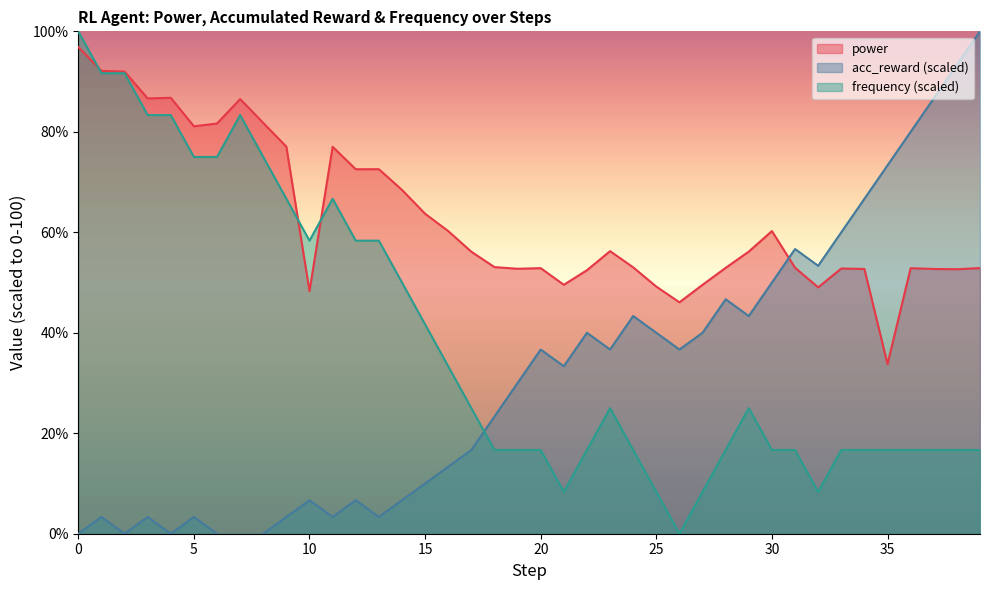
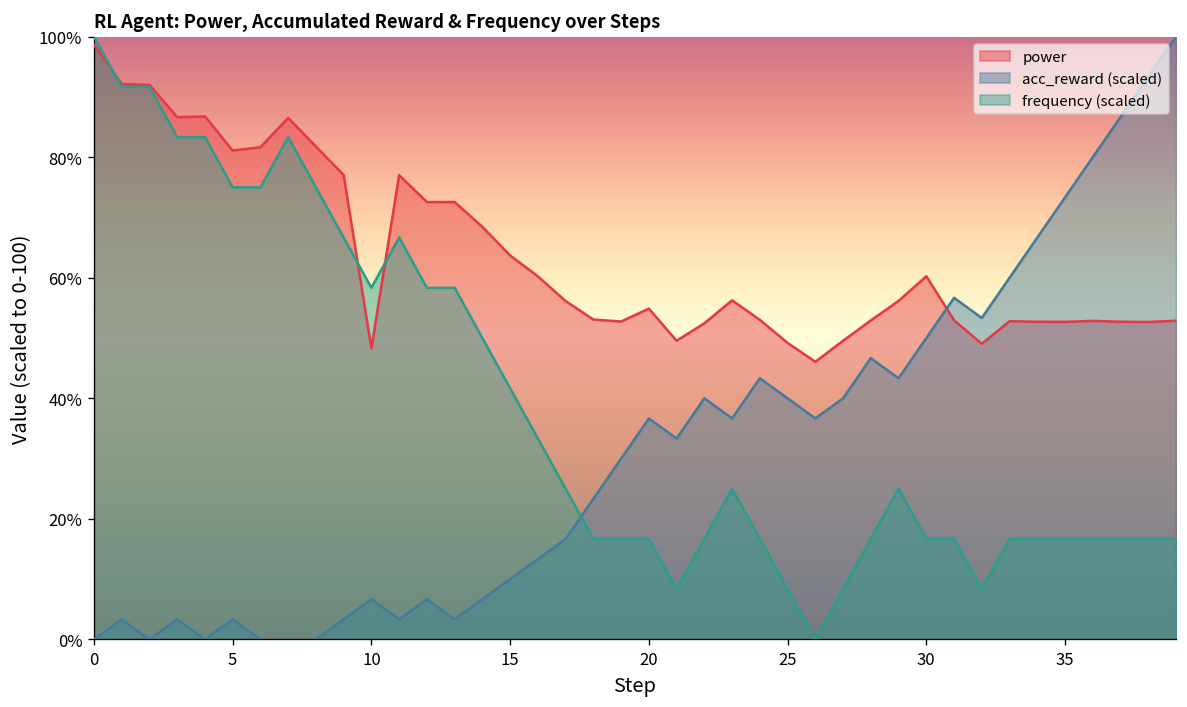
  {
    "power": {
-     "0": "97%",
+     "0": "99%",
      "5": "81%",
      "10": "48%",
      "15": "64%",
-     "20": "53%",
+     "20": "55%",
      "25": "49%",
      "30": "60%",
-     "35": "34%"
+     "35": "53%"
    }
  }
